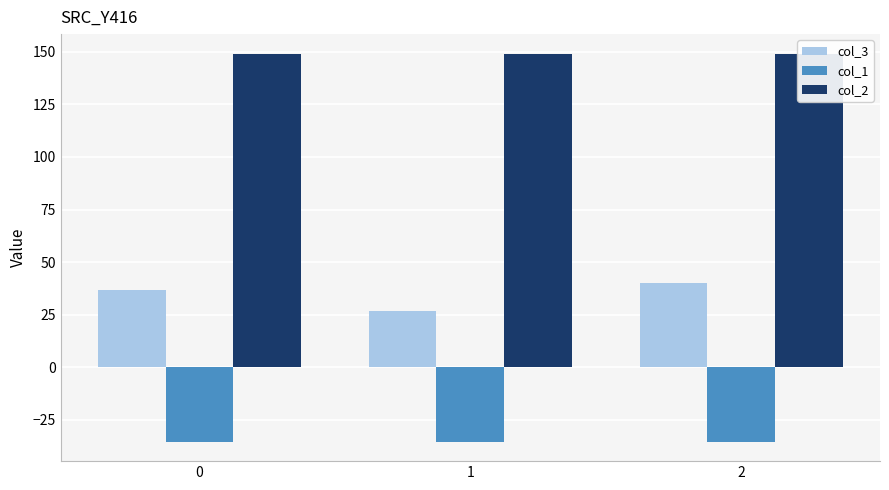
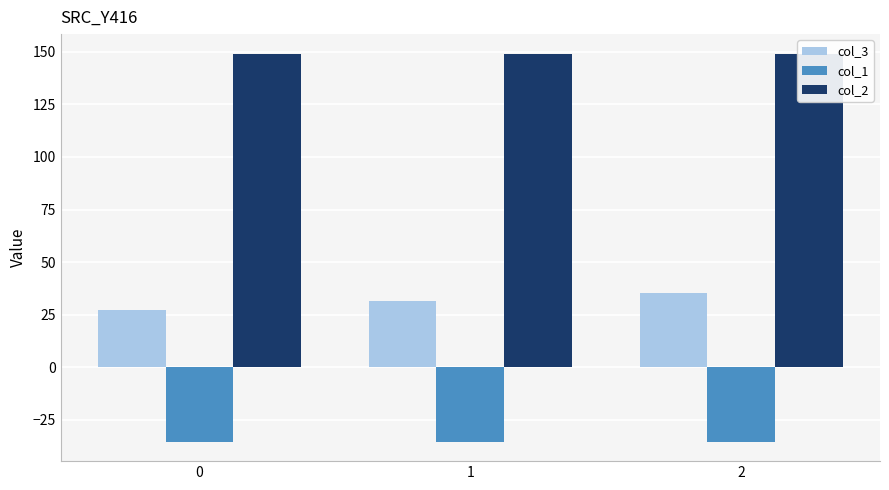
  {
    "col_3": {
-     "0": 37,
-     "1": 27,
-     "2": 40
+     "0": 27,
+     "1": 31,
+     "2": 35
    },
    "col_1": {
      "0": -35,
      "1": -35,
      "2": -35
    },
    "col_2": {
      "0": 149,
      "1": 149
    }
  }
